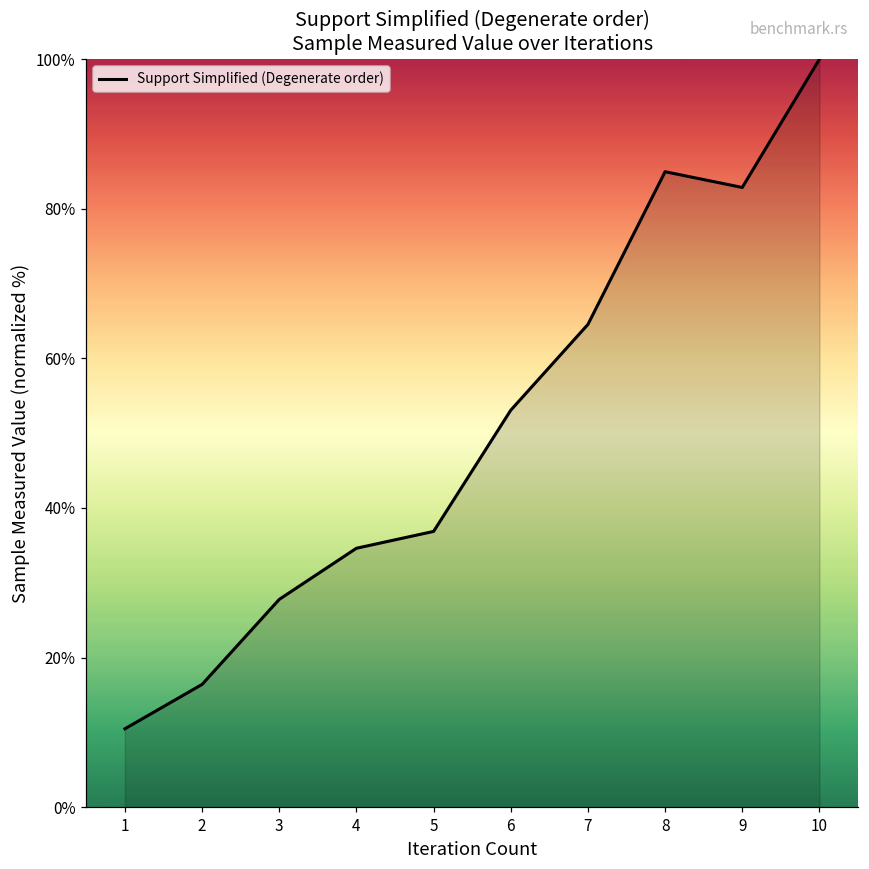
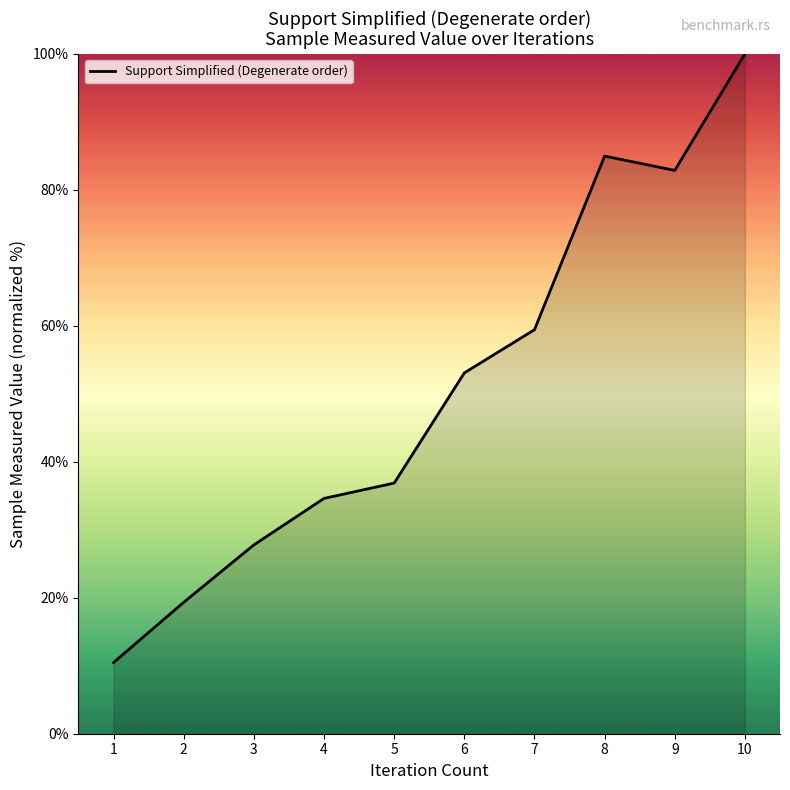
  {
    "1": "10%",
-   "2": "16%",
+   "2": "19%",
    "3": "28%",
    "4": "35%",
    "5": "37%",
    "6": "53%",
-   "7": "65%",
+   "7": "59%",
    "8": "85%",
    "9": "83%",
    "10": "100%"
  }
